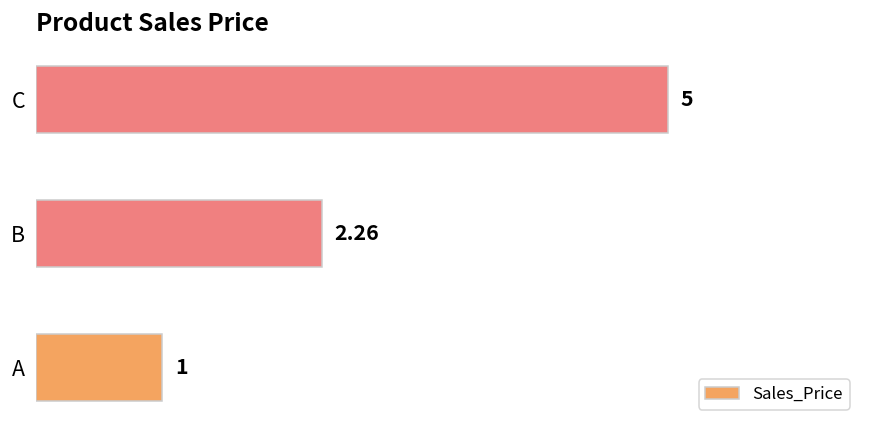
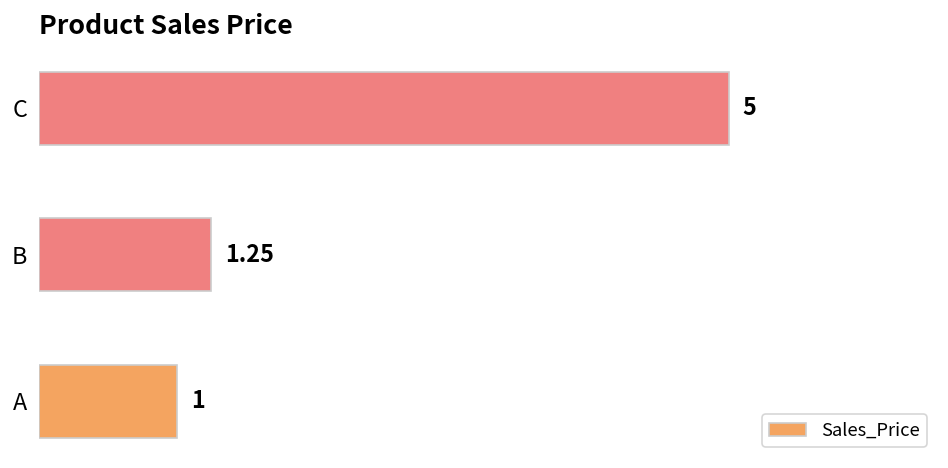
  {
    "C": 5,
-   "B": 2.26,
+   "B": 1.25,
    "A": 1
  }
